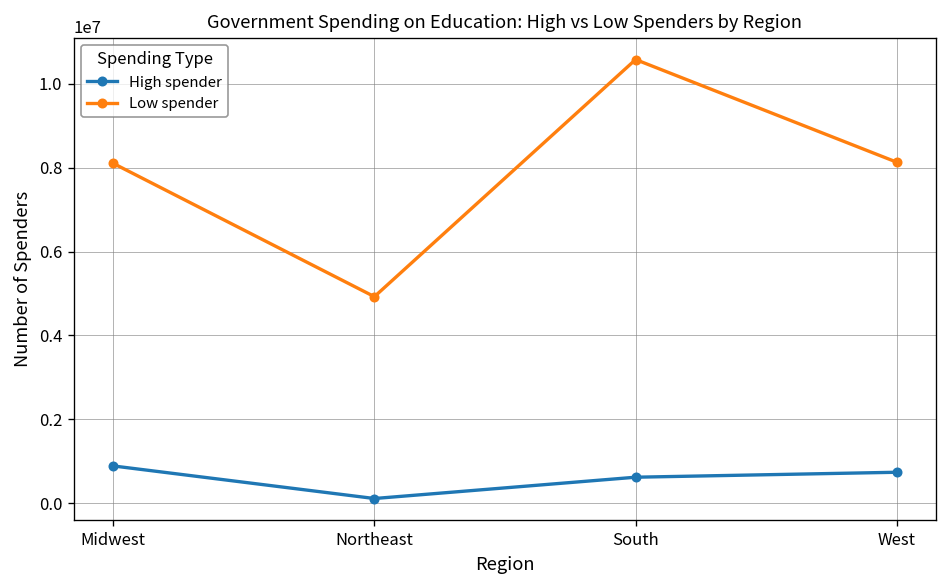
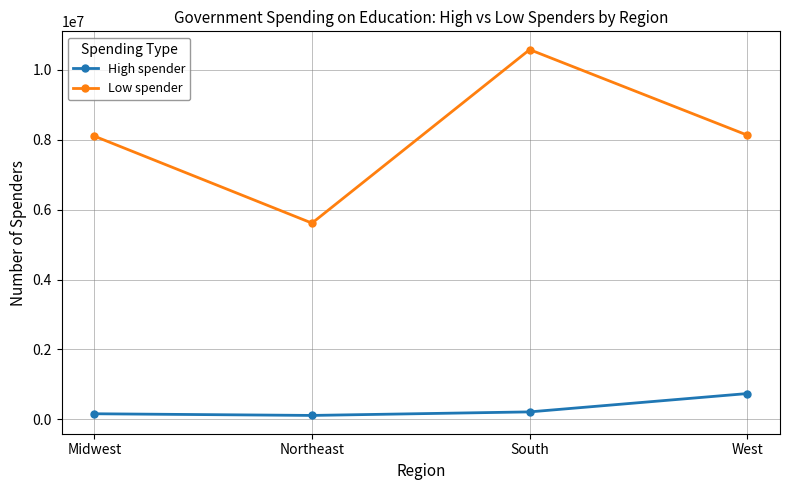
  {
    "High spender": {
-     "Midwest": 900000,
+     "Midwest": 200000,
      "Northeast": 100000,
-     "South": 600000,
+     "South": 200000,
      "West": 700000
    },
    "Low spender": {
      "Midwest": 8100000,
-     "Northeast": 4900000,
+     "Northeast": 5600000,
      "South": 10600000,
      "West": 8100000
    }
  }
